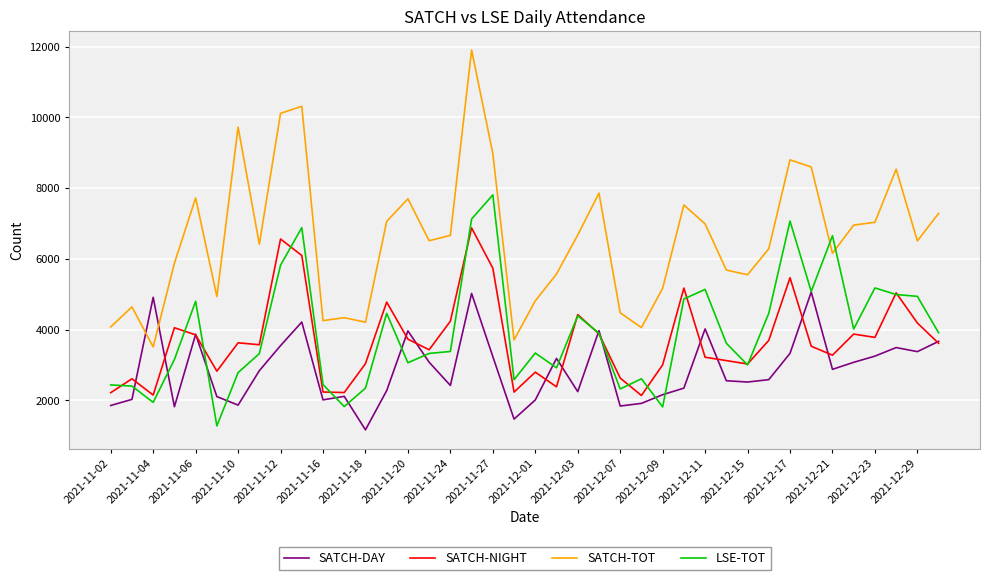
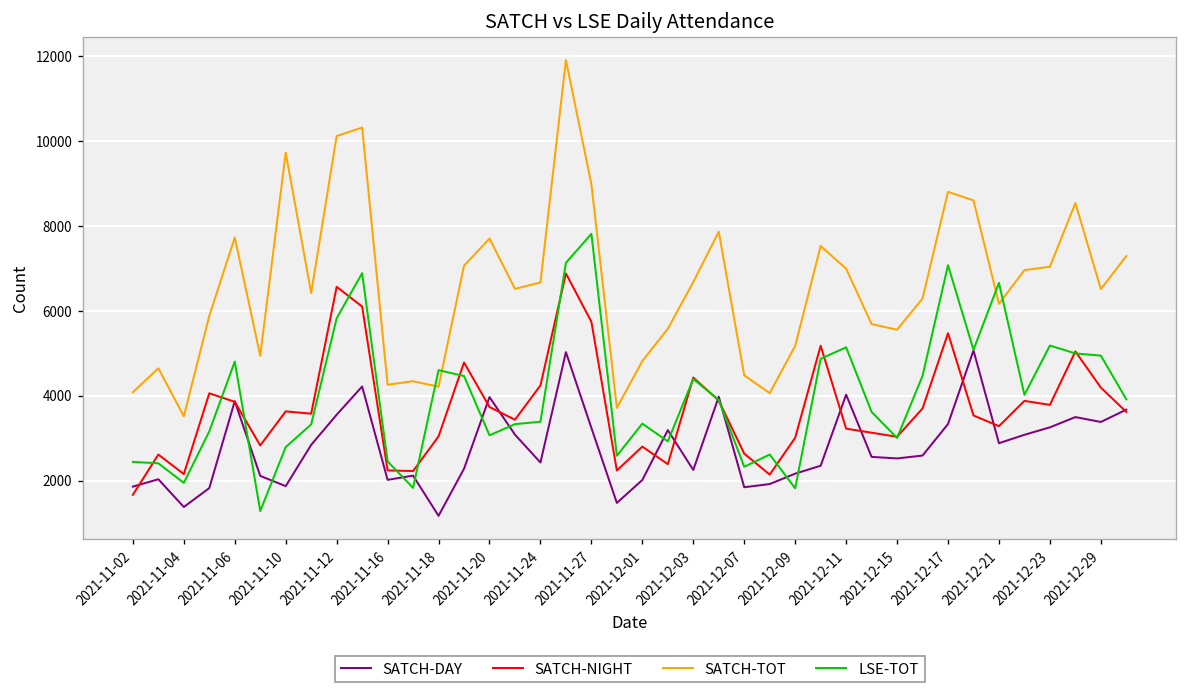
  {
    "SATCH-DAY": {
      "2021-11-02": 1900,
-     "2021-11-04": 4900,
+     "2021-11-04": 1400,
      "2021-11-10": 1900,
      "2021-11-12": 3600,
      "2021-11-16": 2000,
      "2021-11-18": 1200,
      "2021-11-20": 4000,
      "2021-11-24": 2400,
      "2021-11-27": 3200,
      "2021-12-01": 2000,
      "2021-12-03": 2300,
      "2021-12-07": 1800,
      "2021-12-09": 2200,
      "2021-12-11": 4000,
      "2021-12-15": 2500,
      "2021-12-17": 3300,
      "2021-12-21": 2900,
      "2021-12-23": 3300,
      "2021-12-29": 3400
    },
    "SATCH-NIGHT": {
-     "2021-11-02": 2200,
+     "2021-11-02": 1700,
      "2021-11-04": 2200,
      "2021-11-10": 3600,
      "2021-11-12": 6600,
      "2021-11-16": 2200,
      "2021-11-18": 3000,
      "2021-11-20": 3700,
      "2021-11-24": 4200,
      "2021-11-27": 5700,
      "2021-12-01": 2800,
      "2021-12-07": 2600,
      "2021-12-09": 3000,
      "2021-12-11": 3200,
      "2021-12-17": 5500,
      "2021-12-21": 3300,
      "2021-12-23": 3800,
      "2021-12-29": 4200
    },
    "SATCH-TOT": {
      "2021-11-02": 4100,
      "2021-11-04": 3500,
      "2021-11-06": 7700,
      "2021-11-10": 9700,
      "2021-11-12": 10100,
      "2021-11-16": 4300,
      "2021-11-18": 4200,
      "2021-11-20": 7700,
      "2021-11-24": 6700,
      "2021-11-27": 9000,
      "2021-12-01": 4800,
      "2021-12-03": 6700,
      "2021-12-07": 4500,
      "2021-12-09": 5200,
      "2021-12-11": 7000,
      "2021-12-15": 5600,
      "2021-12-17": 8800,
      "2021-12-21": 6200,
      "2021-12-23": 7000,
      "2021-12-29": 6500
    },
    "LSE-TOT": {
      "2021-11-02": 2400,
      "2021-11-04": 1900,
      "2021-11-06": 4800,
      "2021-11-10": 2800,
      "2021-11-12": 5800,
      "2021-11-16": 2500,
-     "2021-11-18": 2300,
+     "2021-11-18": 4600,
      "2021-11-20": 3100,
      "2021-11-24": 3400,
      "2021-11-27": 7800,
      "2021-12-01": 3300,
      "2021-12-07": 2300,
      "2021-12-09": 1800,
      "2021-12-11": 5100,
      "2021-12-17": 7100,
      "2021-12-21": 6700,
      "2021-12-23": 5200,
      "2021-12-29": 4900
    }
  }
